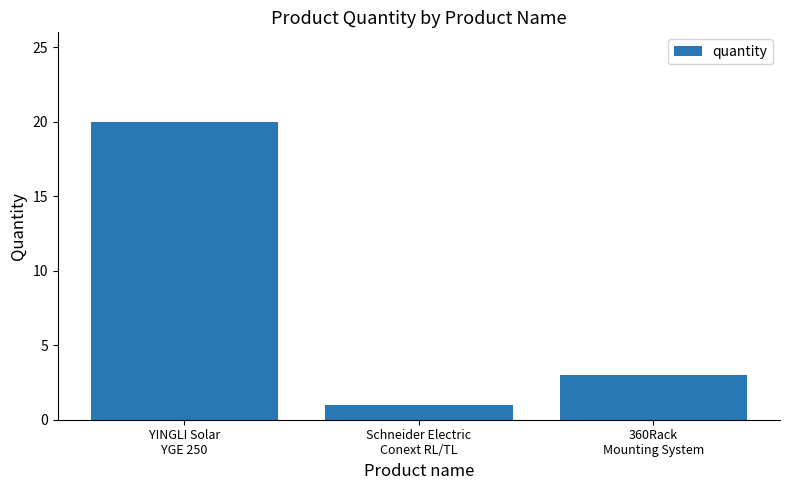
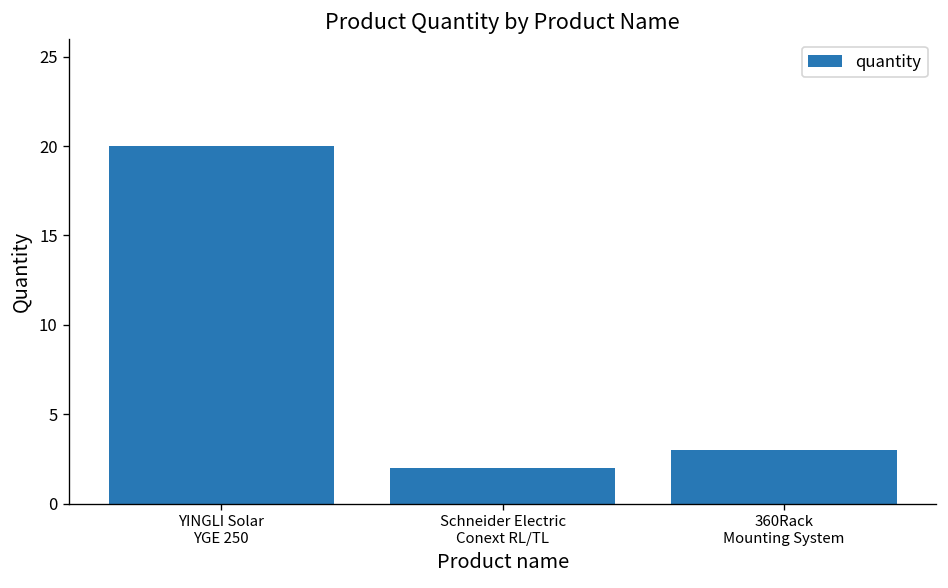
  {
    "YINGLI Solar YGE 250": 20,
-   "Schneider Electric Conext RL/TL": 1,
+   "Schneider Electric Conext RL/TL": 2,
    "360Rack Mounting System": 3
  }
